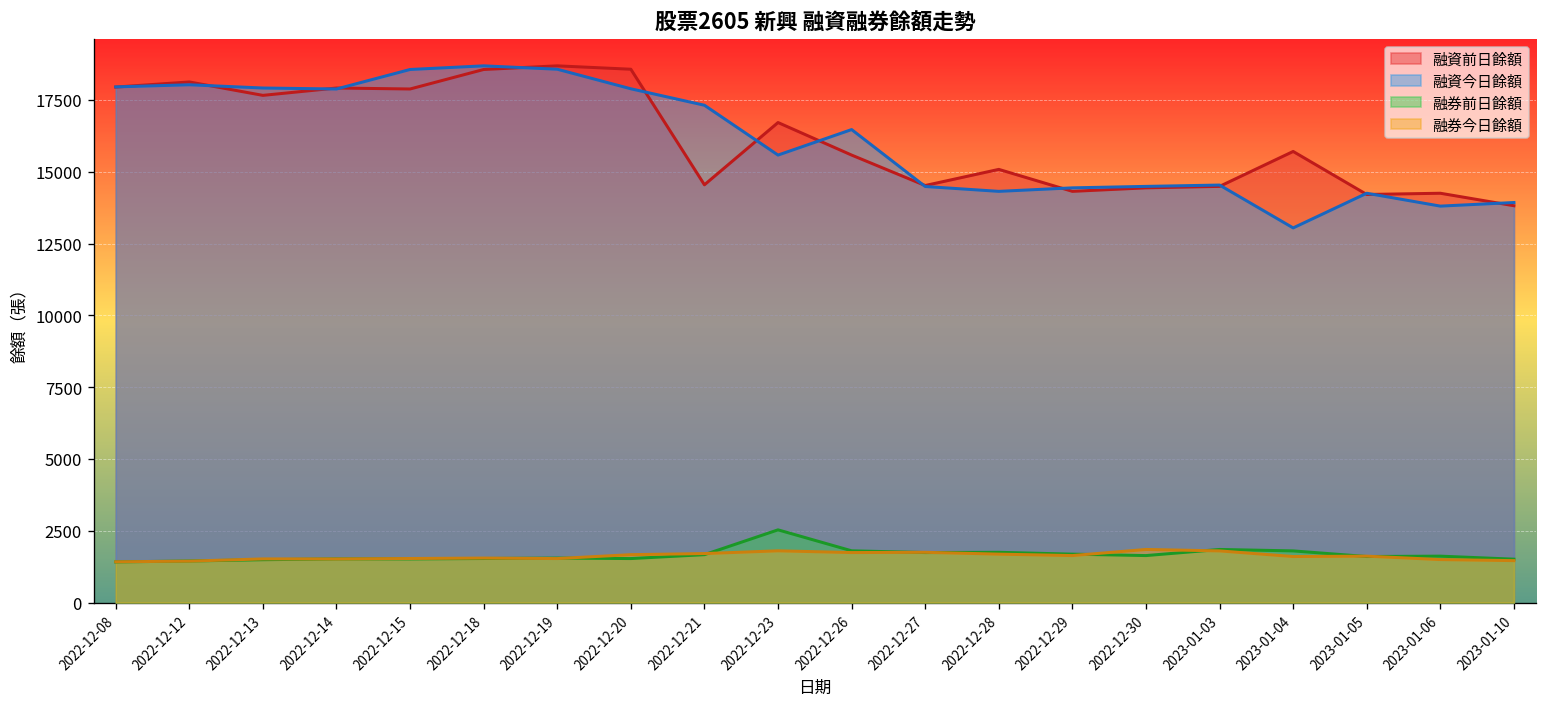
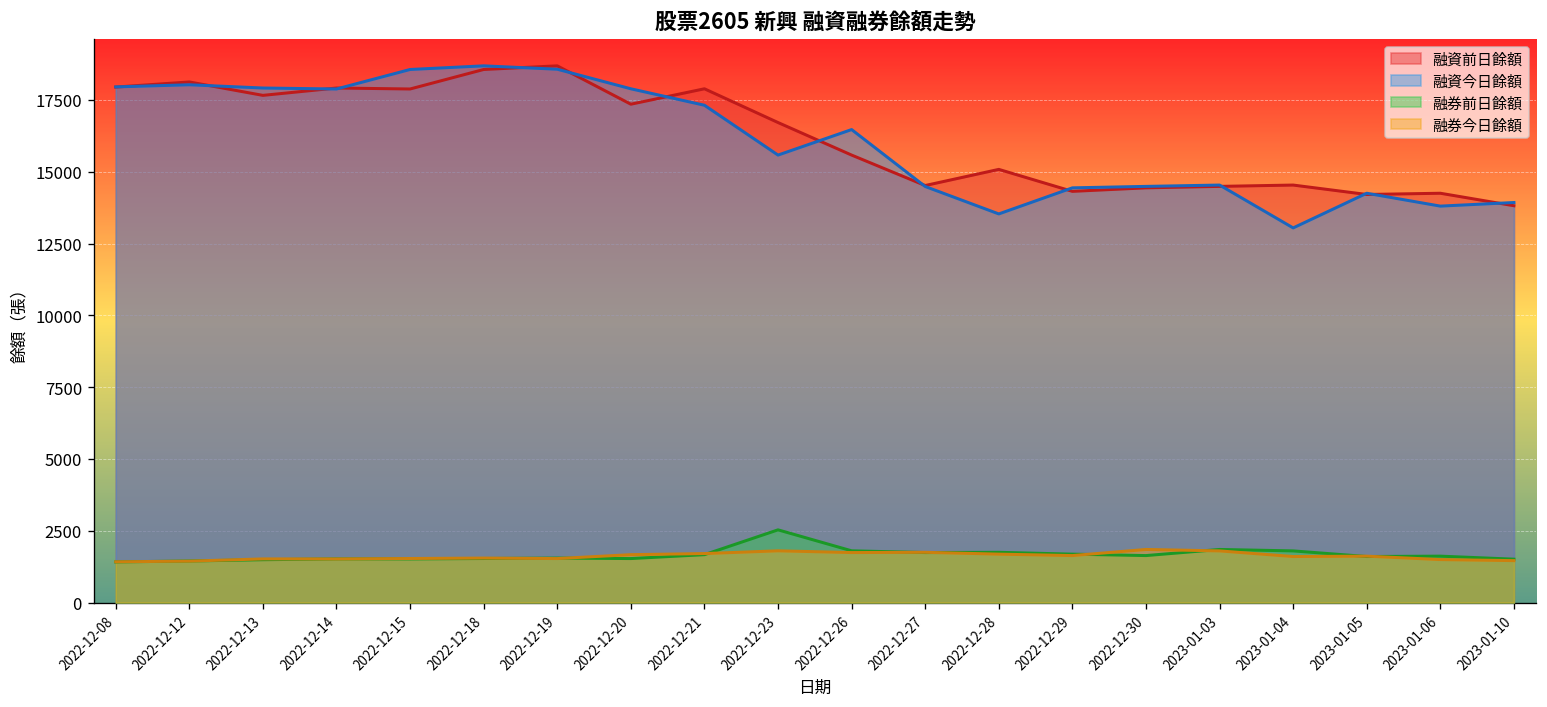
  {
    "融資前日餘額": {
      "2022-12-13": 17700,
      "2022-12-15": 17900,
      "2022-12-18": 18600,
      "2022-12-19": 18700,
-     "2022-12-20": 18600,
-     "2022-12-21": 14500,
+     "2022-12-20": 17400,
+     "2022-12-21": 17900,
      "2022-12-23": 16700,
      "2022-12-26": 15600,
      "2022-12-28": 15100,
      "2022-12-29": 14300,
-     "2023-01-04": 15700,
+     "2023-01-04": 14500,
      "2023-01-06": 14300,
      "2023-01-10": 13800
    },
    "融資今日餘額": {
      "2022-12-13": 17900,
      "2022-12-15": 18600,
      "2022-12-18": 18700,
      "2022-12-19": 18600,
      "2022-12-20": 17900,
      "2022-12-21": 17300,
      "2022-12-23": 15600,
      "2022-12-26": 16500,
-     "2022-12-28": 14300,
+     "2022-12-28": 13500,
      "2022-12-29": 14400,
      "2023-01-04": 13000,
      "2023-01-06": 13800,
      "2023-01-10": 13900
    },
    "融券前日餘額": {
      "2022-12-20": 1500,
      "2022-12-23": 2500,
      "2022-12-30": 1600,
      "2023-01-04": 1800,
      "2023-01-06": 1600
    },
    "融券今日餘額": {
      "2022-12-20": 1700,
      "2022-12-23": 1800,
      "2022-12-30": 1900,
      "2023-01-04": 1600,
      "2023-01-06": 1500
    }
  }
